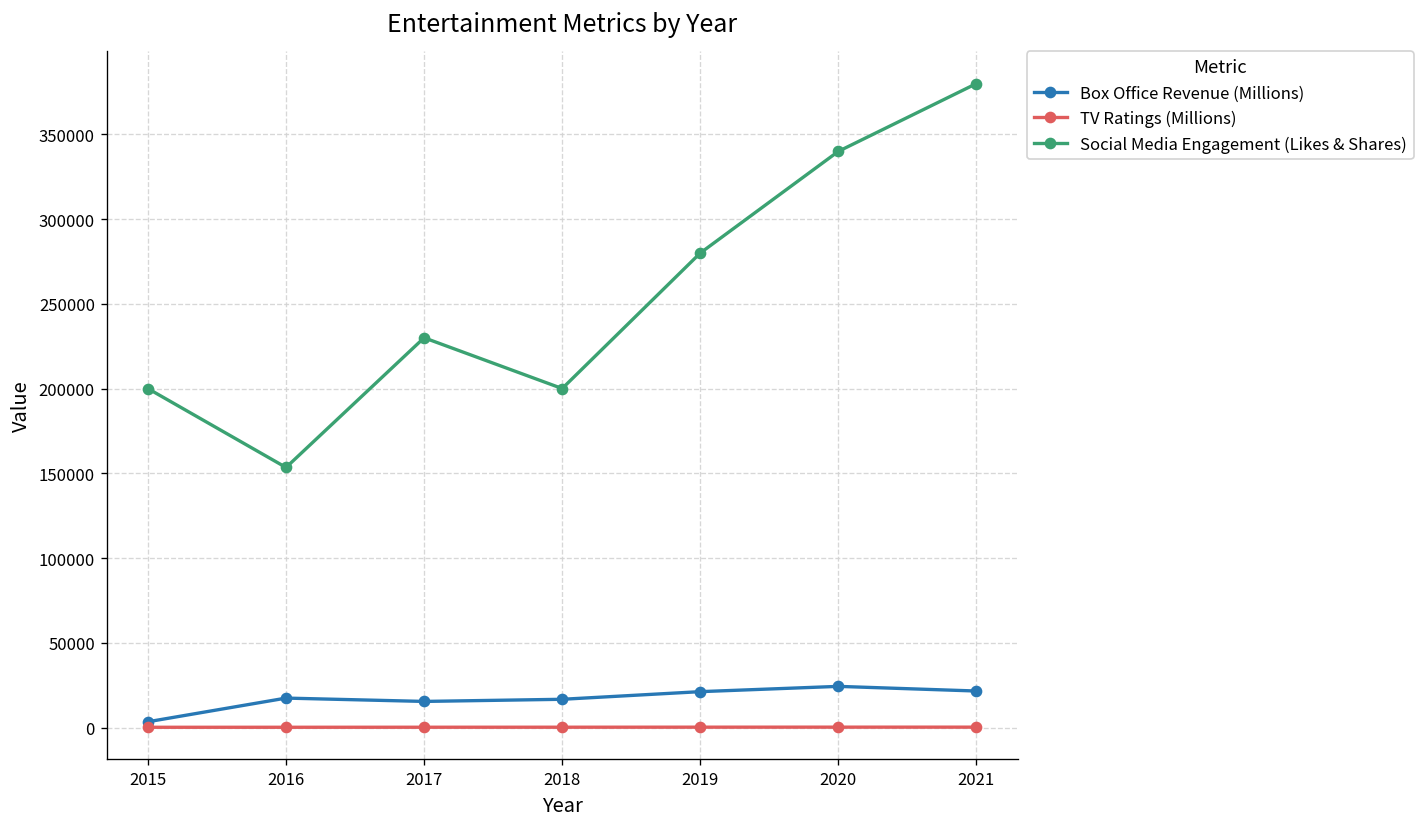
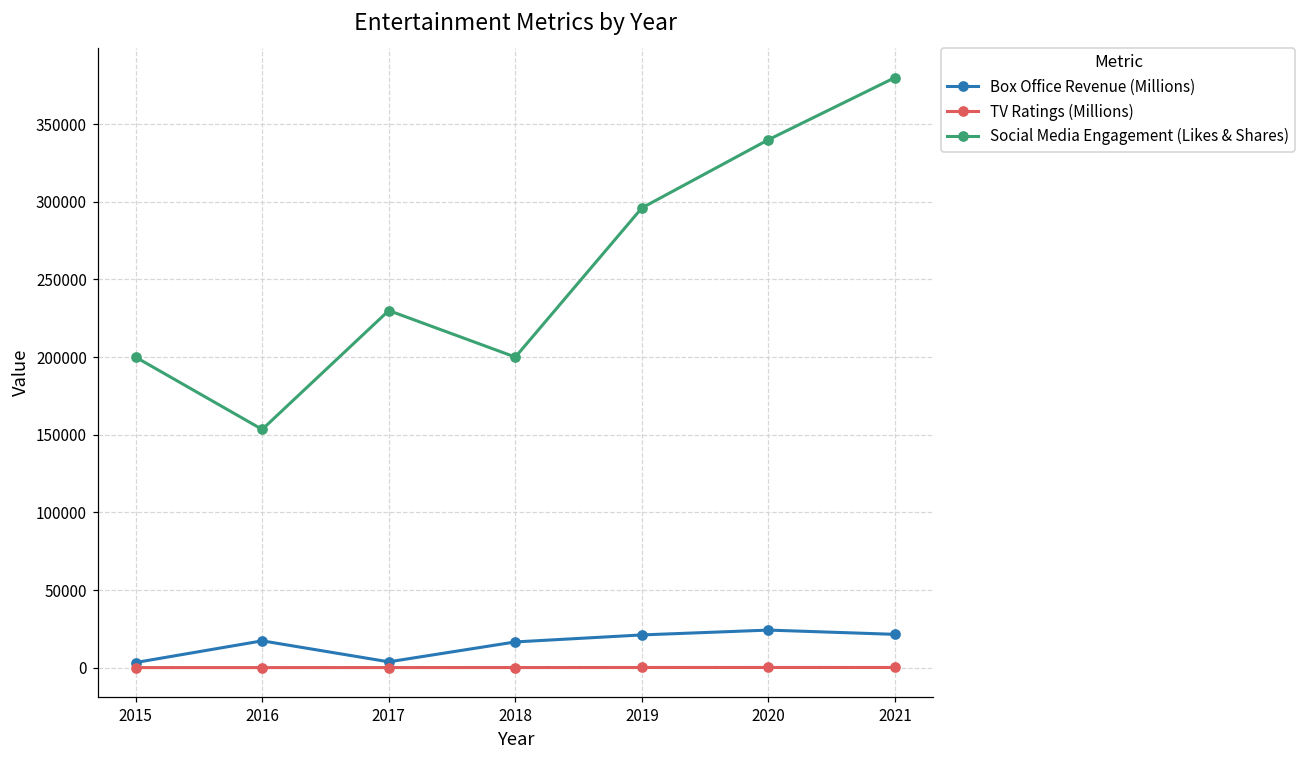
  {
    "Box Office Revenue (Millions)": {
      "2015": 3000,
      "2016": 17000,
-     "2017": 15000,
+     "2017": 4000,
      "2018": 17000,
      "2019": 21000,
      "2020": 24000,
      "2021": 22000
    },
    "TV Ratings (Millions)": {
      "2015": 0,
      "2016": 0,
      "2017": 0,
      "2018": 0,
      "2019": 0,
      "2020": 0,
      "2021": 0
    },
    "Social Media Engagement (Likes & Shares)": {
      "2015": 200000,
      "2016": 153000,
      "2017": 230000,
      "2018": 200000,
-     "2019": 280000,
+     "2019": 296000,
      "2020": 340000,
      "2021": 380000
    }
  }
